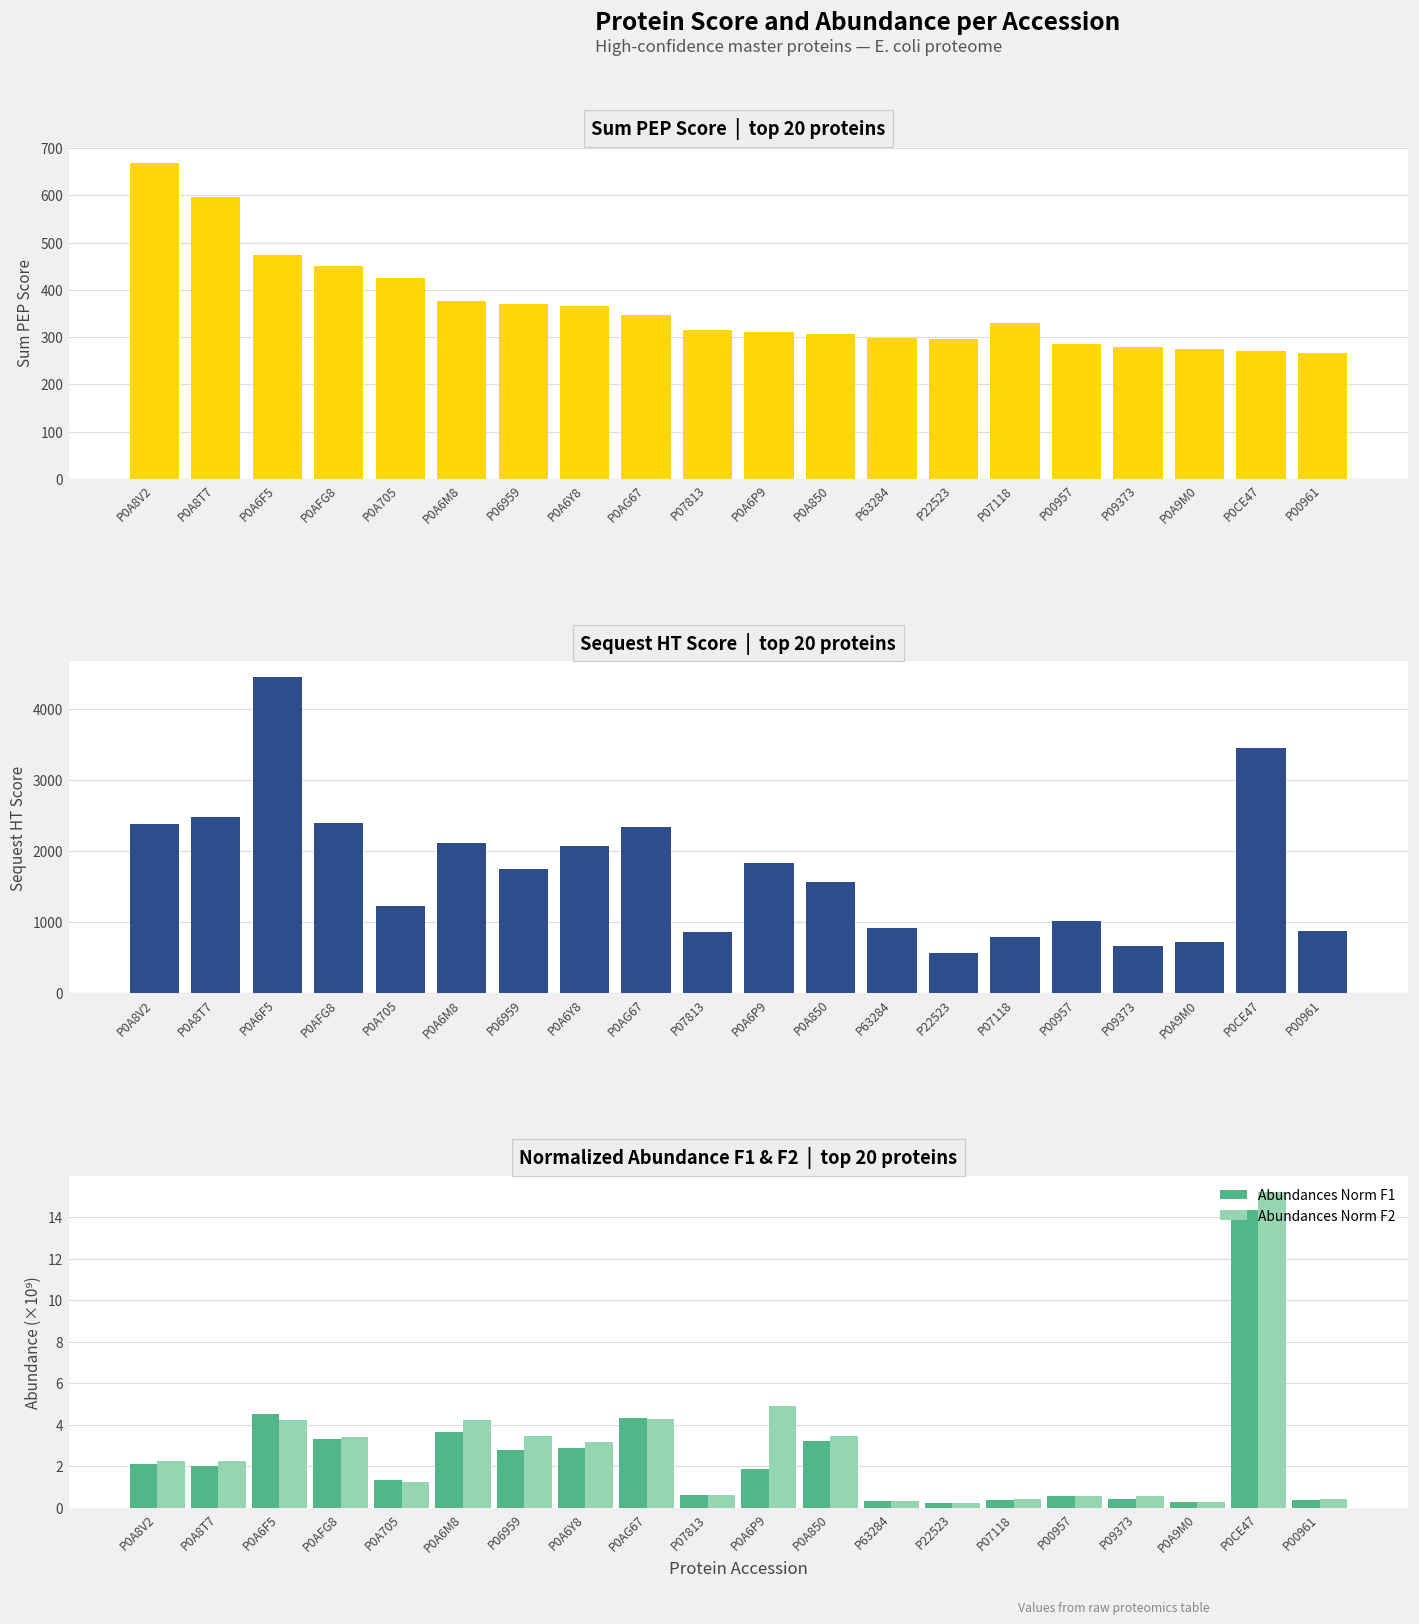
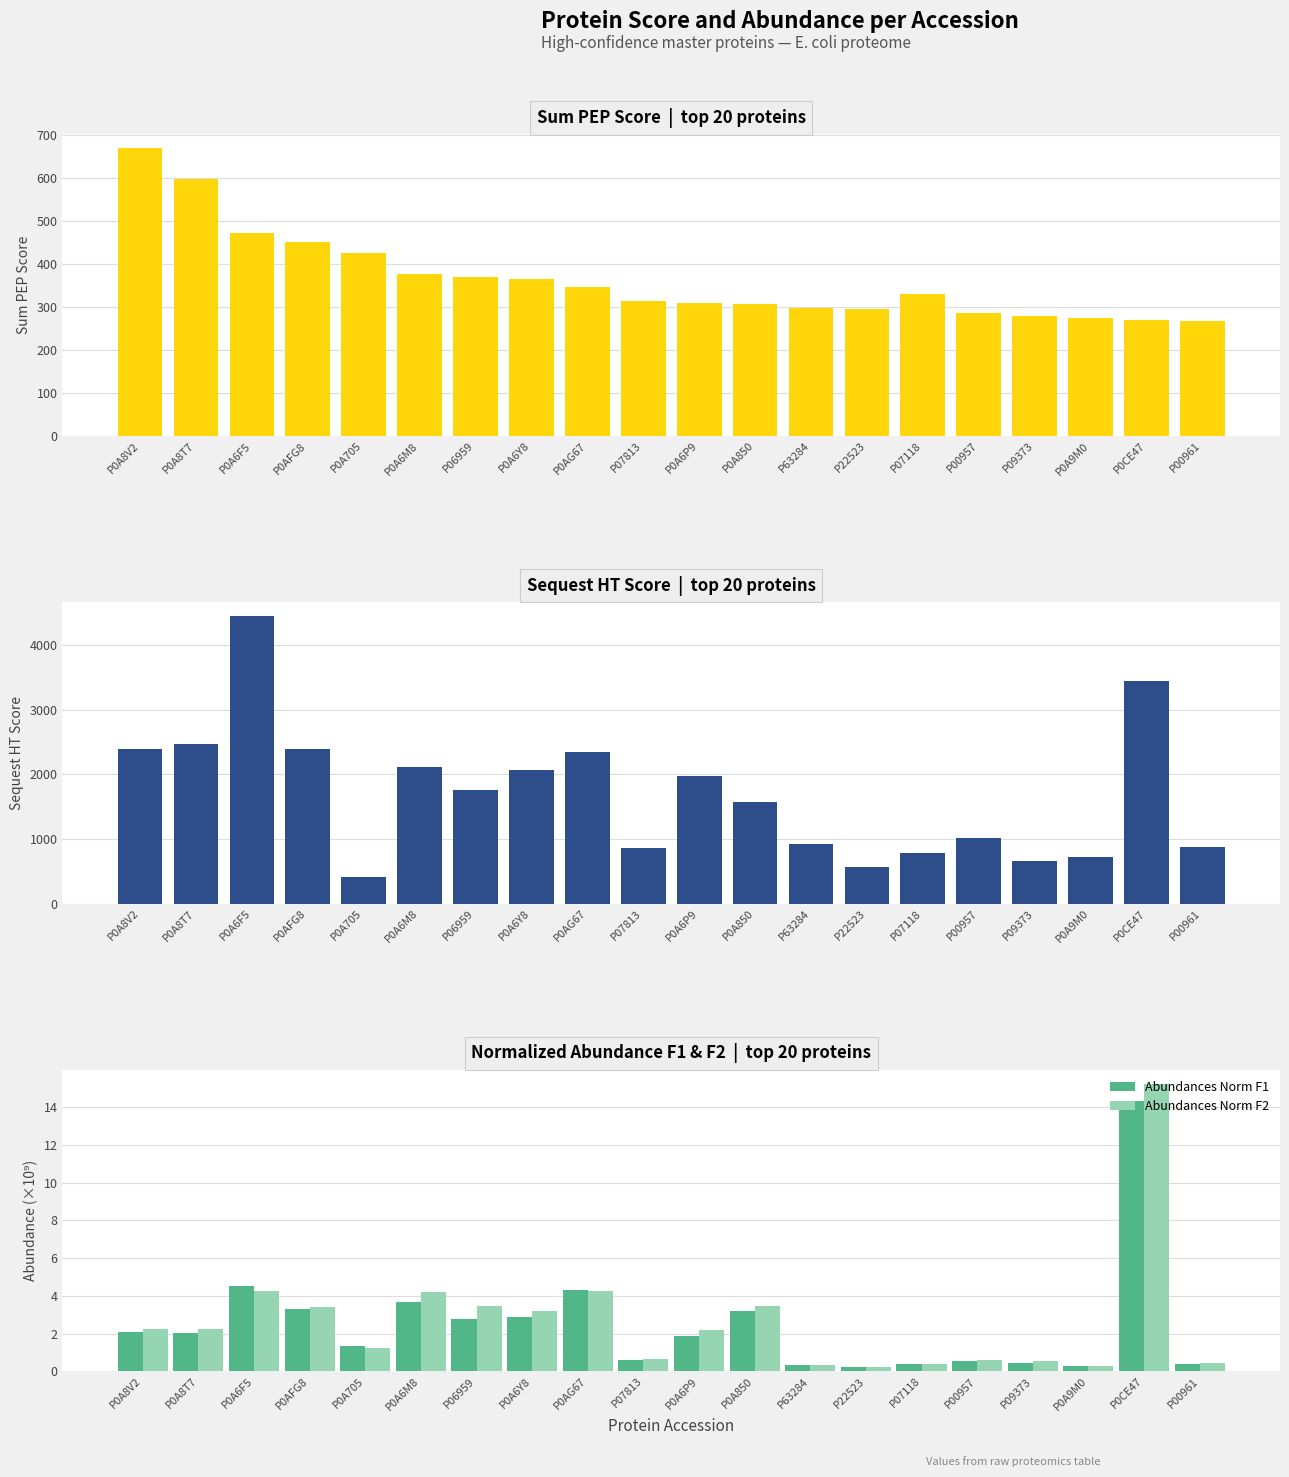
  {
    "Sum PEP Score | top 20 proteins": {
      "P0A8V2": 670,
      "P0A8T7": 600,
      "P0A6F5": 470,
      "P0AFG8": 450,
      "P0A705": 420,
      "P0A6M8": 380,
      "P06959": 370,
      "P0A6Y8": 370,
      "P0AG67": 350,
      "P07813": 310,
      "P0A6P9": 310,
      "P0A850": 310,
      "P63284": 300,
      "P22523": 300,
      "P07118": 330,
      "P00957": 290,
      "P09373": 280,
      "P0A9M0": 280,
      "P0CE47": 270,
      "P00961": 270
    },
    "Sequest HT Score | top 20 proteins": {
      "P0A8V2": 2400,
      "P0A8T7": 2500,
      "P0A6F5": 4400,
      "P0AFG8": 2400,
-     "P0A705": 1200,
+     "P0A705": 400,
      "P0A6M8": 2100,
      "P06959": 1800,
      "P0A6Y8": 2100,
      "P0AG67": 2300,
      "P07813": 900,
-     "P0A6P9": 1800,
+     "P0A6P9": 2000,
      "P0A850": 1600,
      "P63284": 900,
      "P22523": 600,
      "P07118": 800,
      "P00957": 1000,
      "P09373": 700,
      "P0A9M0": 700,
      "P0CE47": 3400,
      "P00961": 900
    },
    "Normalized Abundance F1 & F2 | top 20 proteins": {
      "Abundances Norm F1": {
        "P0A8V2": 2.1,
        "P0A8T7": 2.0,
        "P0A6F5": 4.5,
        "P0AFG8": 3.3,
        "P0A705": 1.3,
        "P0A6M8": 3.7,
        "P06959": 2.8,
        "P0A6Y8": 2.9,
        "P0AG67": 4.3,
        "P07813": 0.6,
        "P0A6P9": 1.9,
        "P0A850": 3.2,
        "P63284": 0.3,
        "P22523": 0.2,
        "P07118": 0.4,
        "P00957": 0.6,
        "P09373": 0.4,
        "P0A9M0": 0.3,
        "P0CE47": 14.3,
        "P00961": 0.4
      },
      "Abundances Norm F2": {
        "P0A8V2": 2.2,
        "P0A8T7": 2.2,
        "P0A6F5": 4.2,
        "P0AFG8": 3.4,
        "P0A705": 1.2,
        "P0A6M8": 4.2,
        "P06959": 3.5,
        "P0A6Y8": 3.2,
        "P0AG67": 4.3,
        "P07813": 0.6,
-       "P0A6P9": 4.9,
+       "P0A6P9": 2.2,
        "P0A850": 3.4,
        "P63284": 0.3,
        "P22523": 0.2,
        "P07118": 0.4,
        "P00957": 0.6,
        "P09373": 0.5,
        "P0A9M0": 0.3,
        "P0CE47": 15.2,
        "P00961": 0.4
      }
    }
  }
